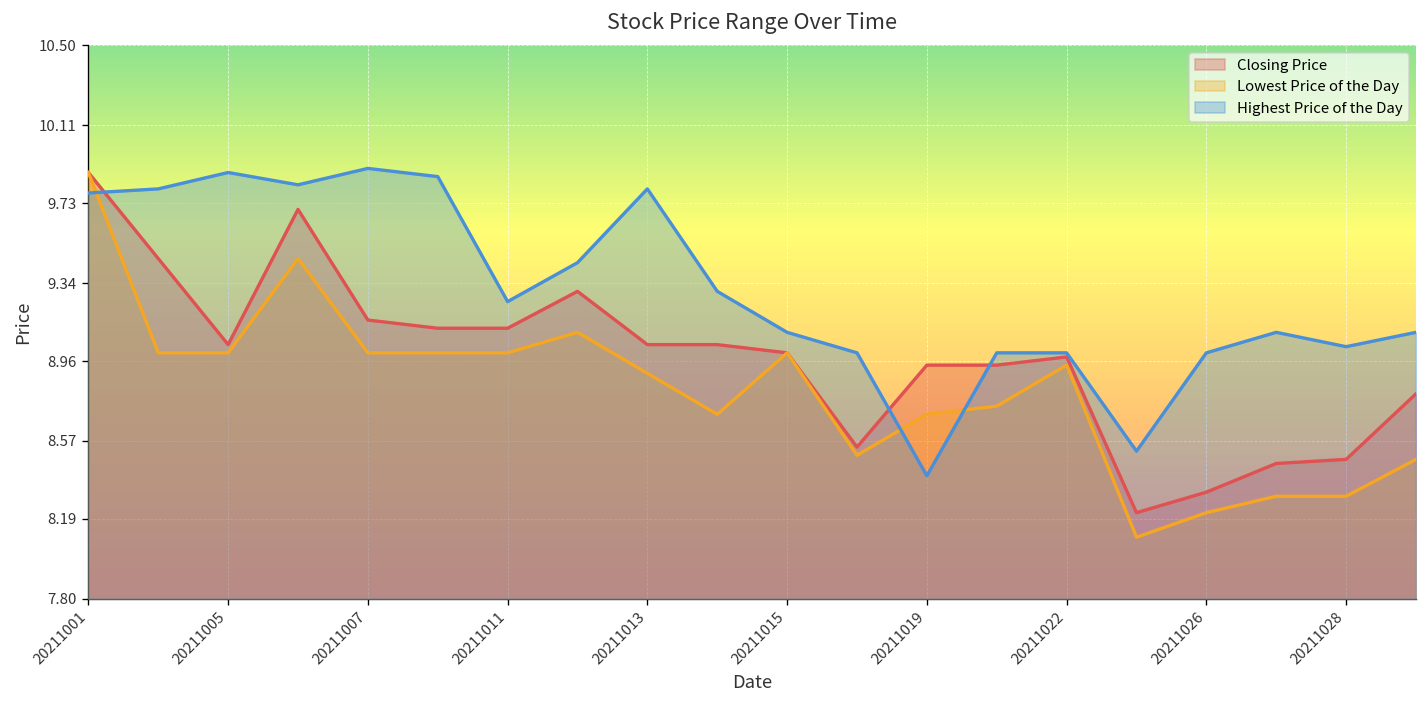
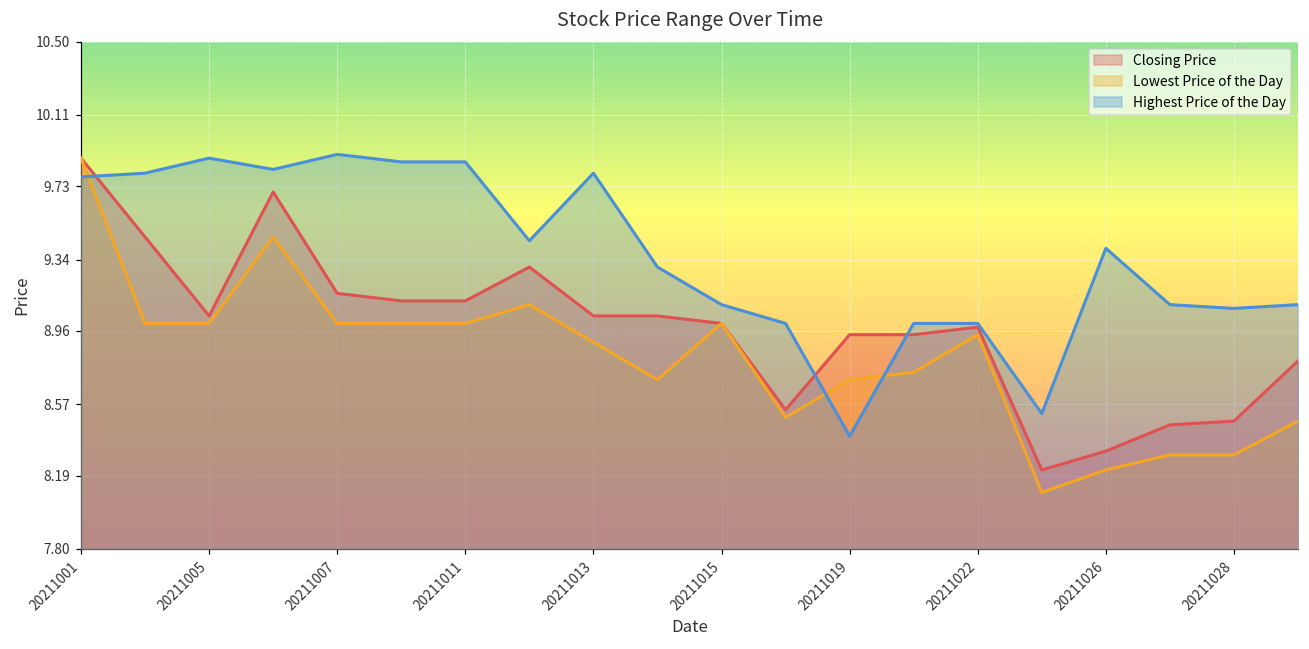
  {
    "Highest Price of the Day": {
      "20211001": 9.78,
      "20211005": 9.88,
      "20211007": 9.90,
-     "20211011": 9.25,
+     "20211011": 9.86,
      "20211013": 9.80,
      "20211015": 9.10,
      "20211019": 8.40,
      "20211022": 9.00,
-     "20211026": 9.0,
-     "20211028": 9.03
+     "20211026": 9.4,
+     "20211028": 9.08
    }
  }
